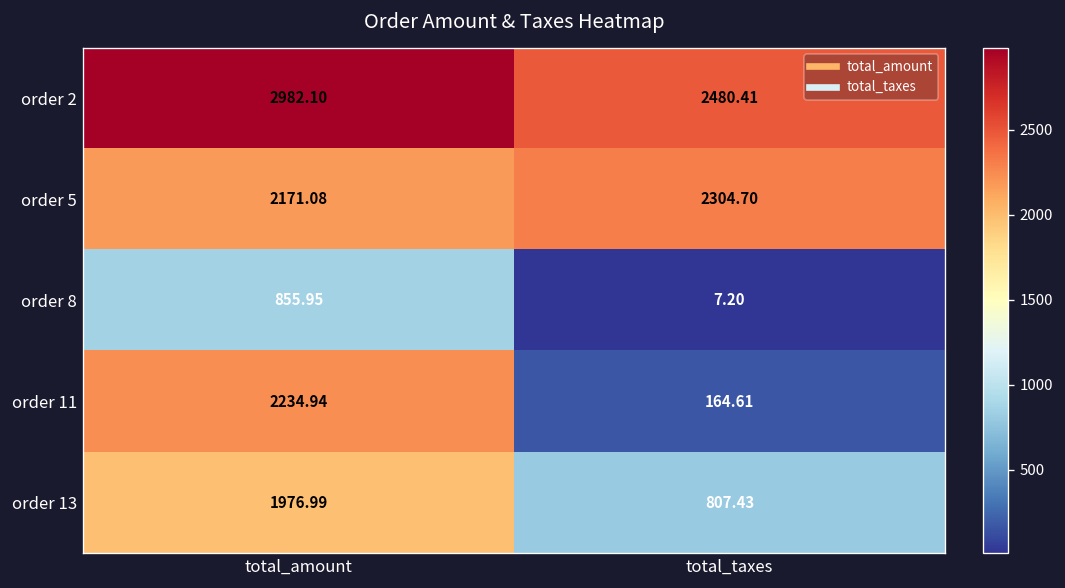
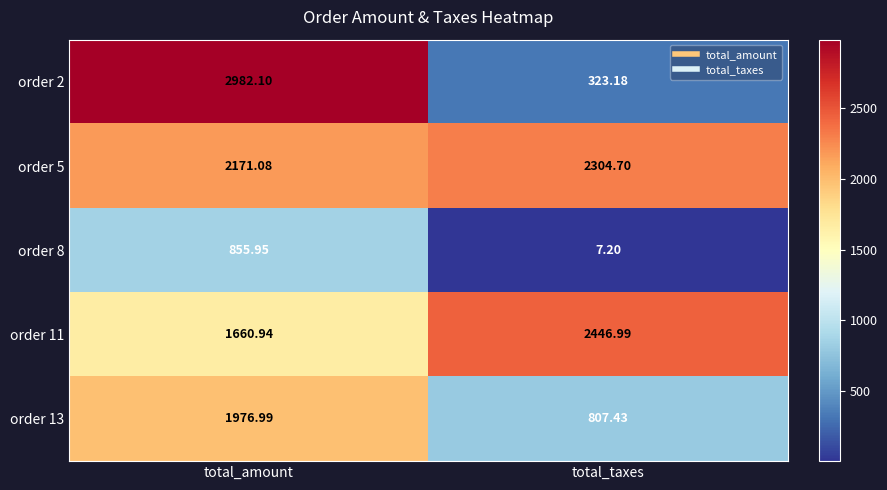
  {
    "order 2": {
      "total_amount": 2982.10,
-     "total_taxes": 2480.41
+     "total_taxes": 323.18
    },
    "order 5": {
      "total_amount": 2171.08,
      "total_taxes": 2304.70
    },
    "order 8": {
      "total_amount": 855.95,
      "total_taxes": 7.20
    },
    "order 11": {
-     "total_amount": 2234.94,
-     "total_taxes": 164.61
+     "total_amount": 1660.94,
+     "total_taxes": 2446.99
    },
    "order 13": {
      "total_amount": 1976.99,
      "total_taxes": 807.43
    }
  }
